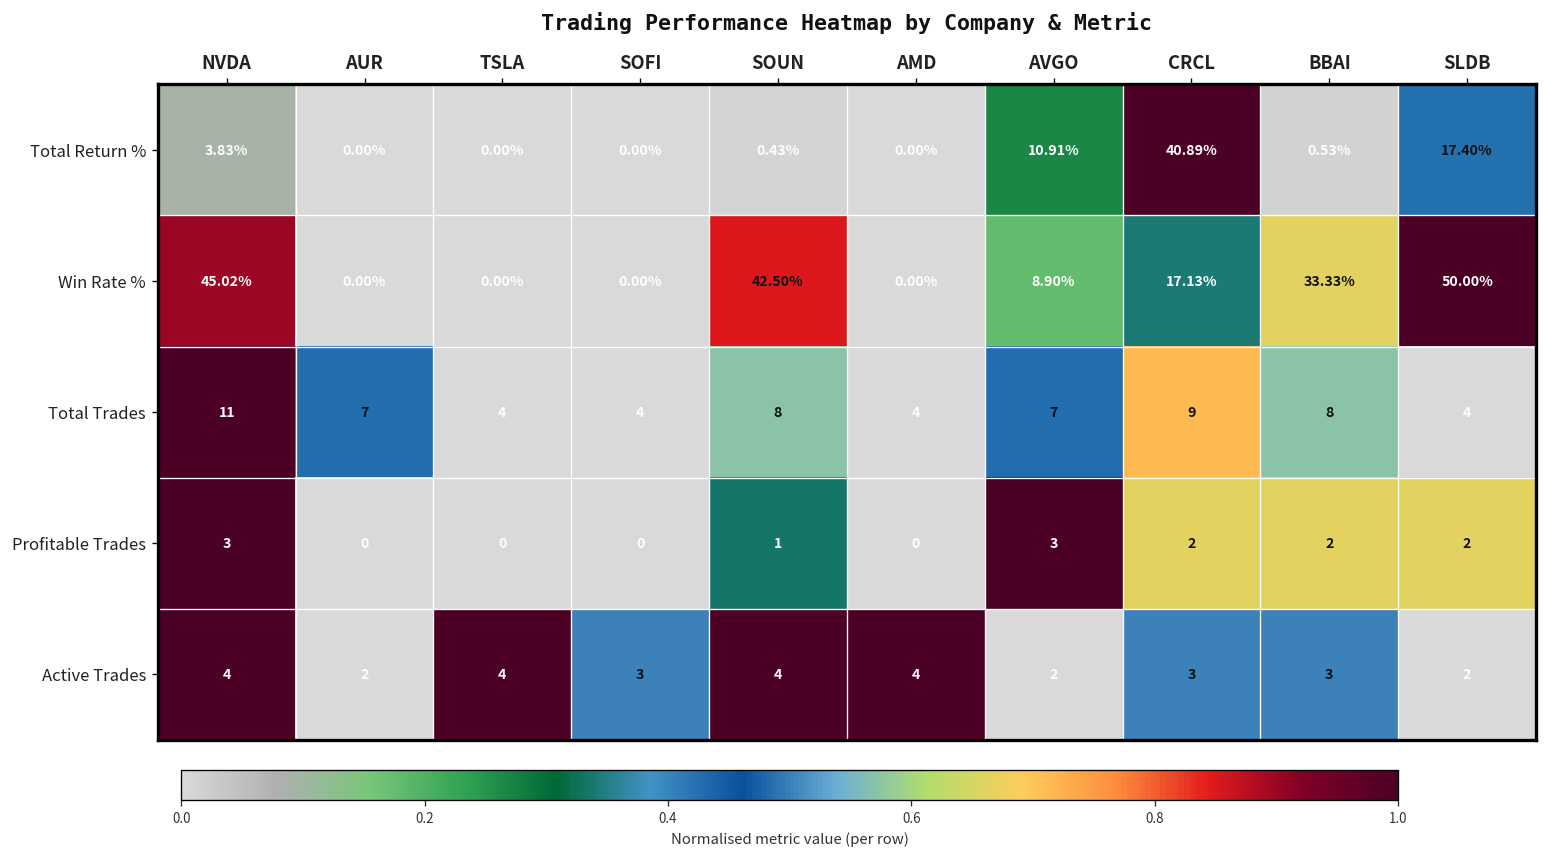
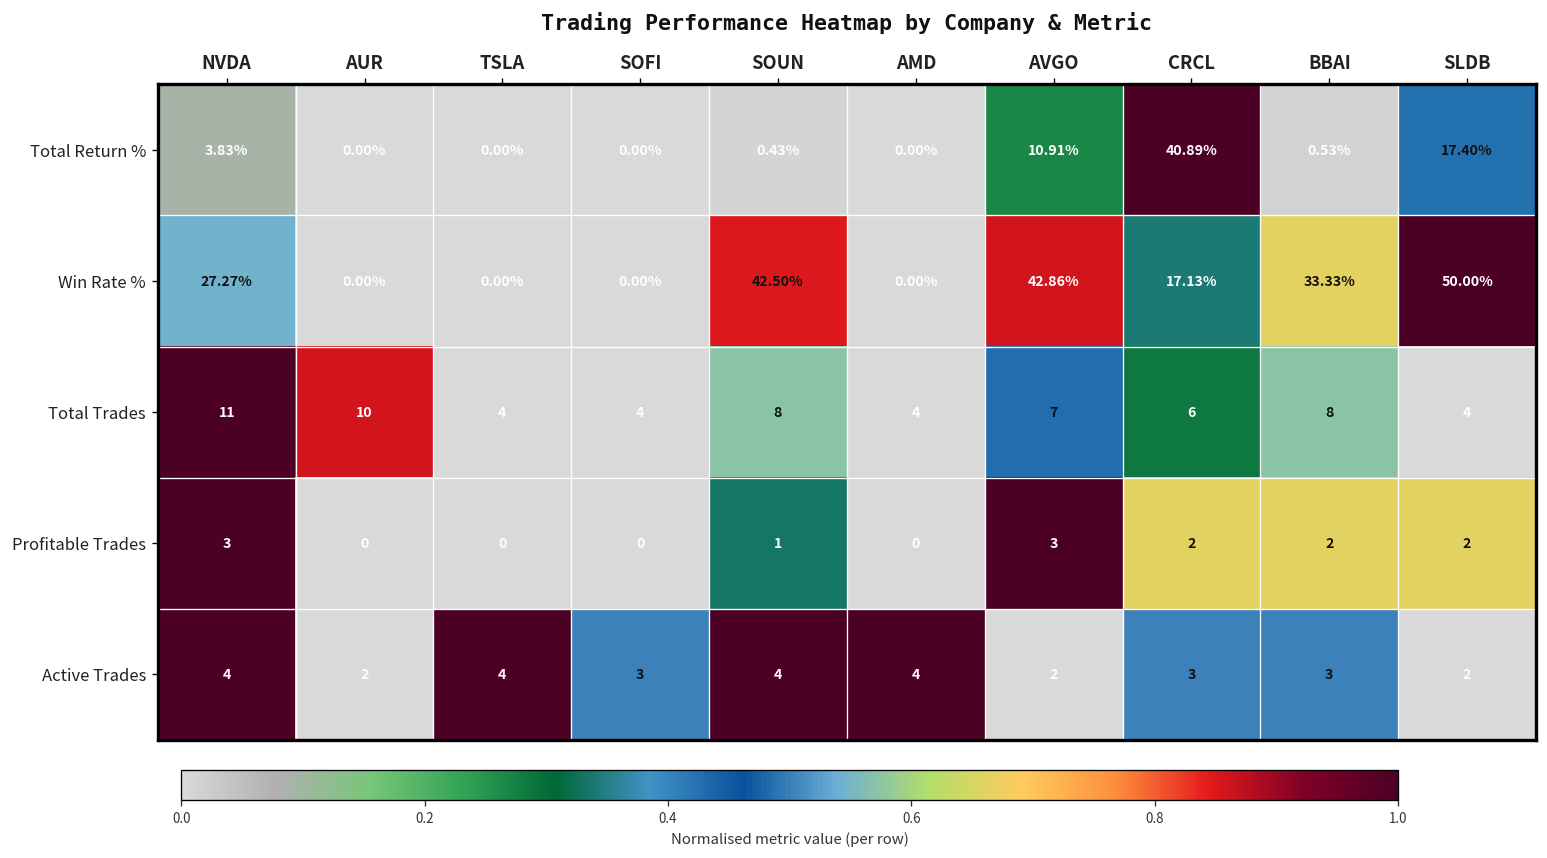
  {
    "Total Return %": {
      "NVDA": "3.83%",
      "AVGO": "10.91%",
      "CRCL": "40.89%",
      "SLDB": "17.40%"
    },
    "Win Rate %": {
-     "NVDA": "45.02%",
+     "NVDA": "27.27%",
      "SOUN": "42.50%",
-     "AVGO": "8.90%",
+     "AVGO": "42.86%",
      "CRCL": "17.13%",
      "BBAI": "33.33%",
      "SLDB": "50.00%"
    },
    "Total Trades": {
      "NVDA": "11",
-     "AUR": "7",
+     "AUR": "10",
      "SOUN": "8",
      "AVGO": "7",
-     "CRCL": "9",
+     "CRCL": "6",
      "BBAI": "8"
    },
    "Profitable Trades": {
      "NVDA": "3",
      "SOUN": "1",
      "AVGO": "3",
      "CRCL": "2",
      "BBAI": "2",
      "SLDB": "2"
    },
    "Active Trades": {
      "NVDA": "4",
      "TSLA": "4",
      "SOFI": "3",
      "SOUN": "4",
      "AMD": "4",
      "CRCL": "3",
      "BBAI": "3"
    }
  }
